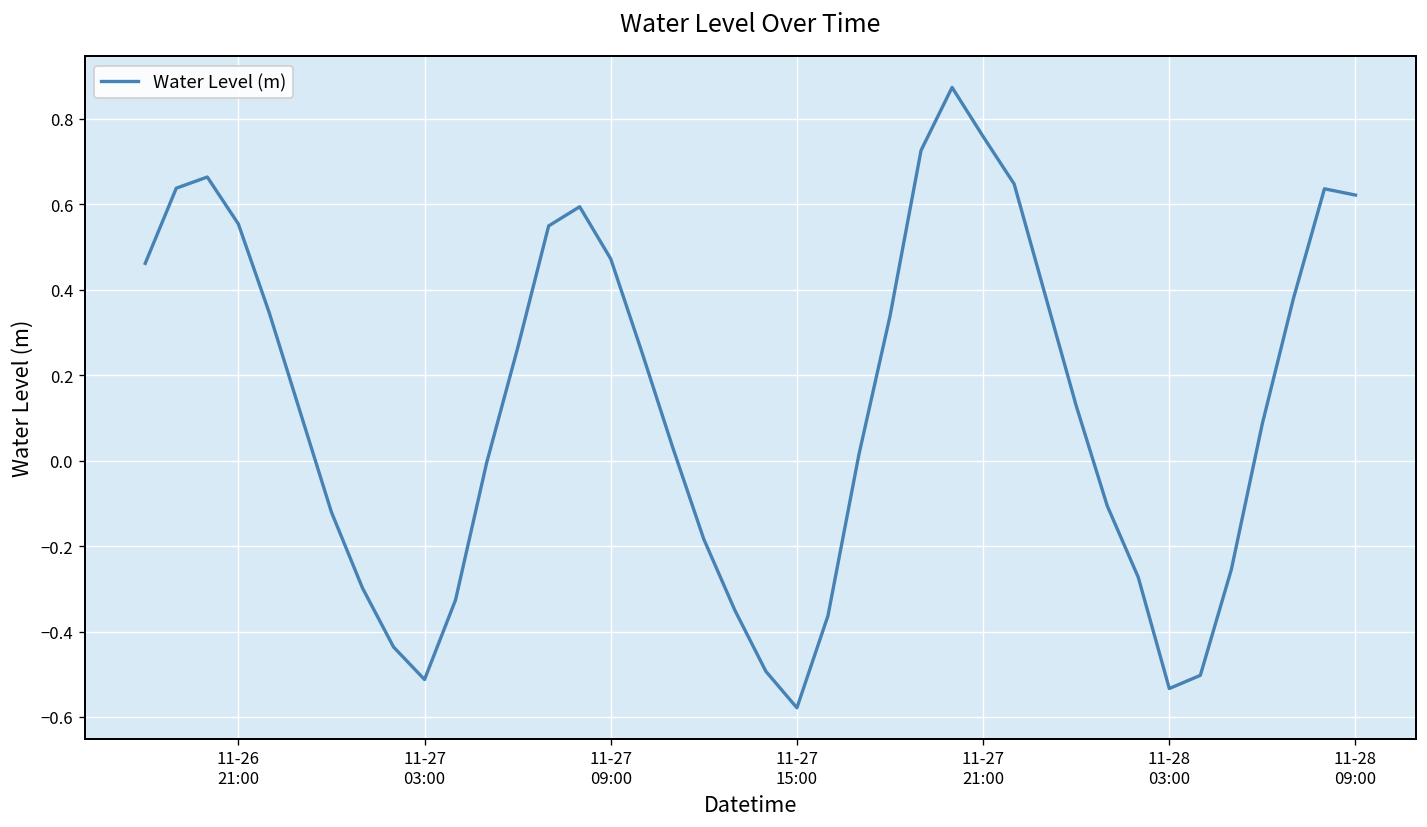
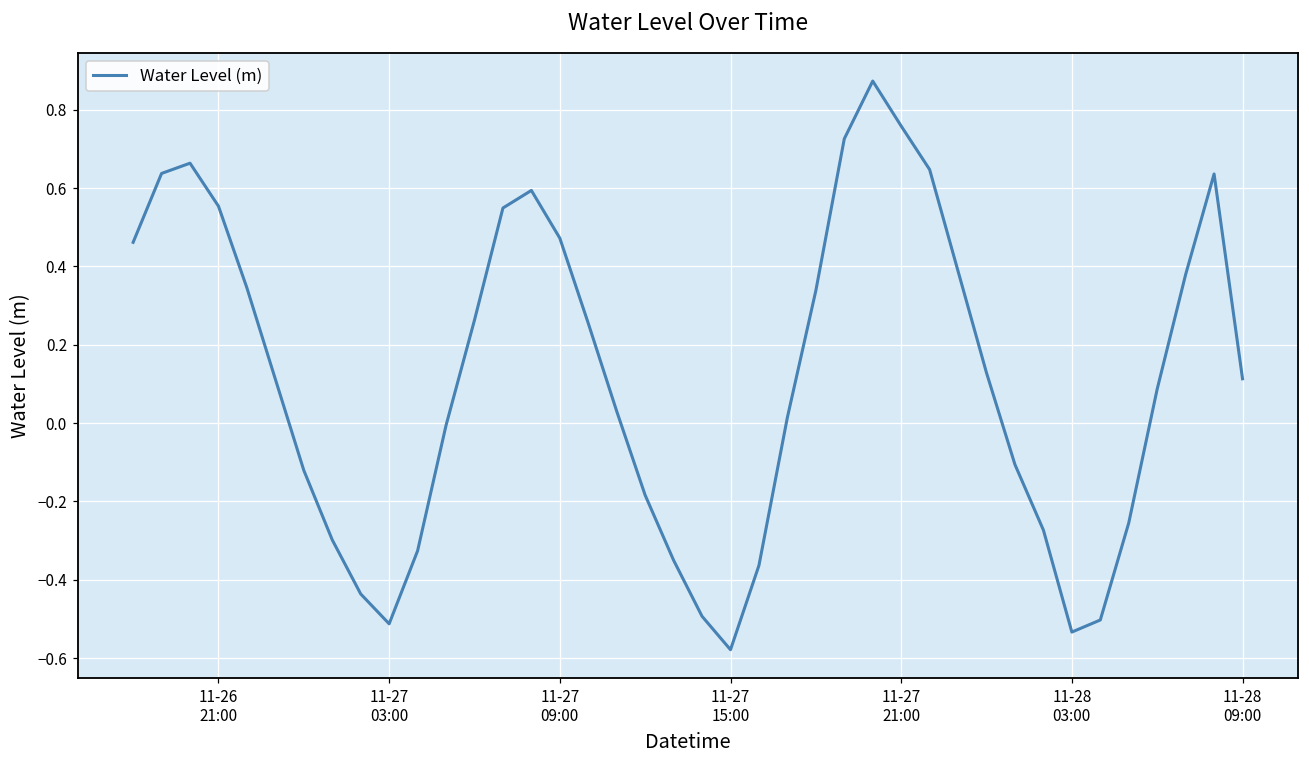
  {
    "11-26 21:00": 0.55,
    "11-27 03:00": -0.51,
    "11-27 09:00": 0.47,
    "11-27 15:00": -0.58,
    "11-27 21:00": 0.76,
    "11-28 03:00": -0.53,
-   "11-28 09:00": 0.62
+   "11-28 09:00": 0.11
  }
